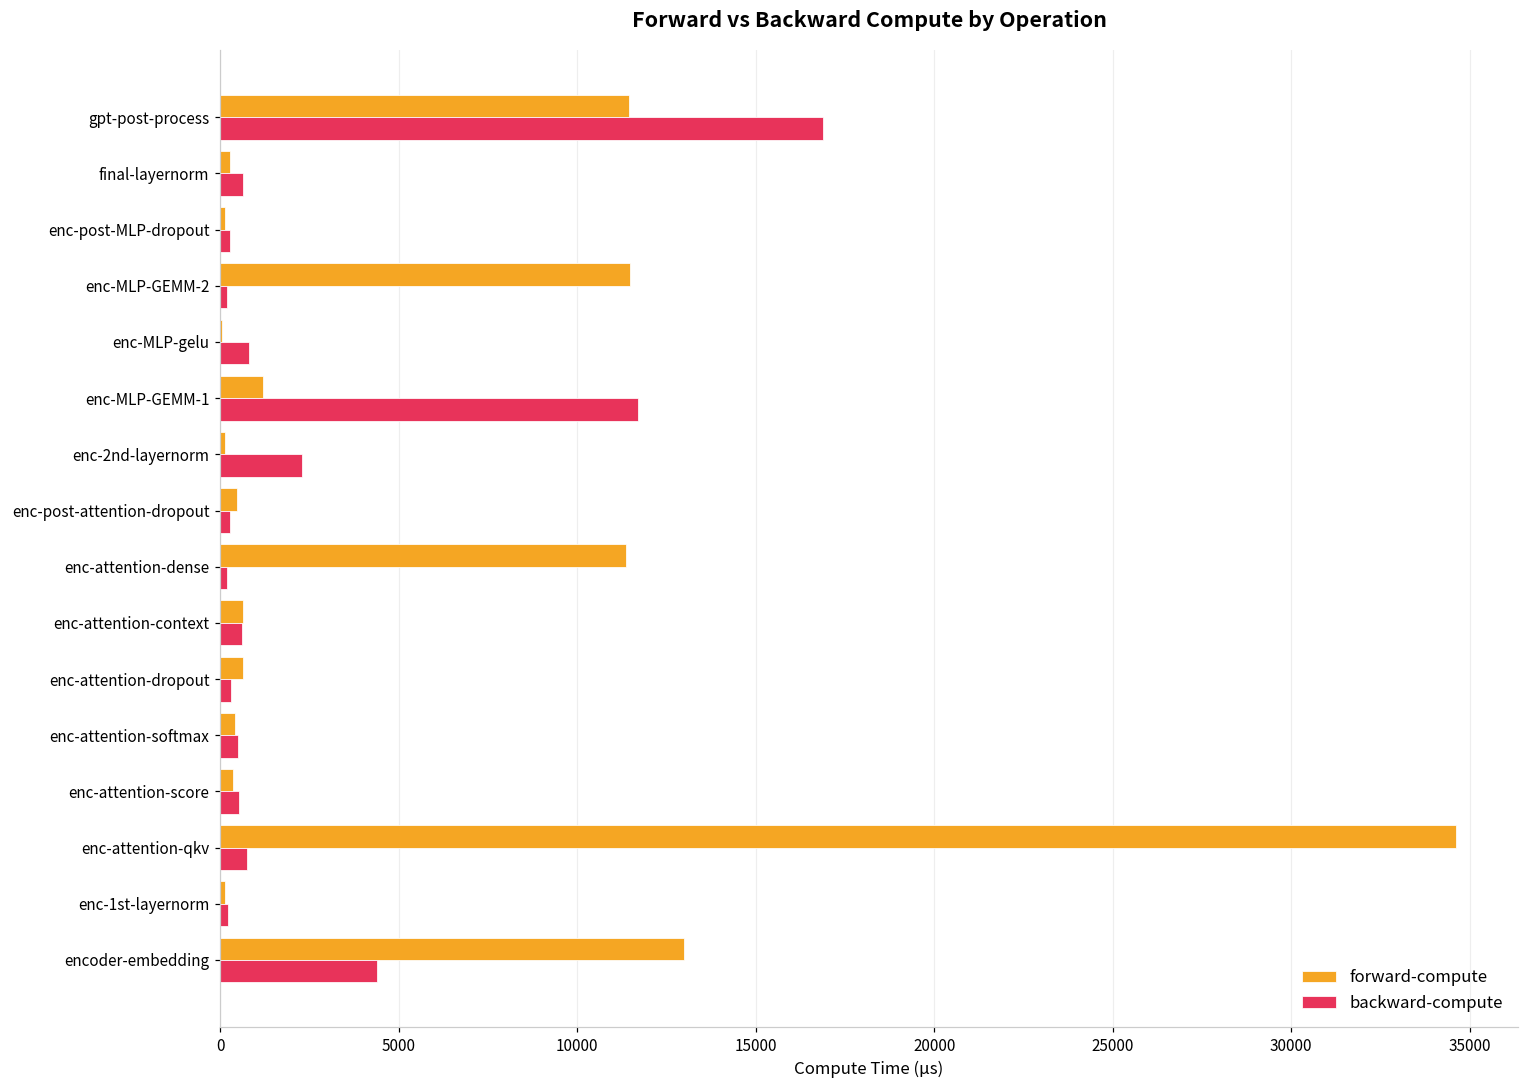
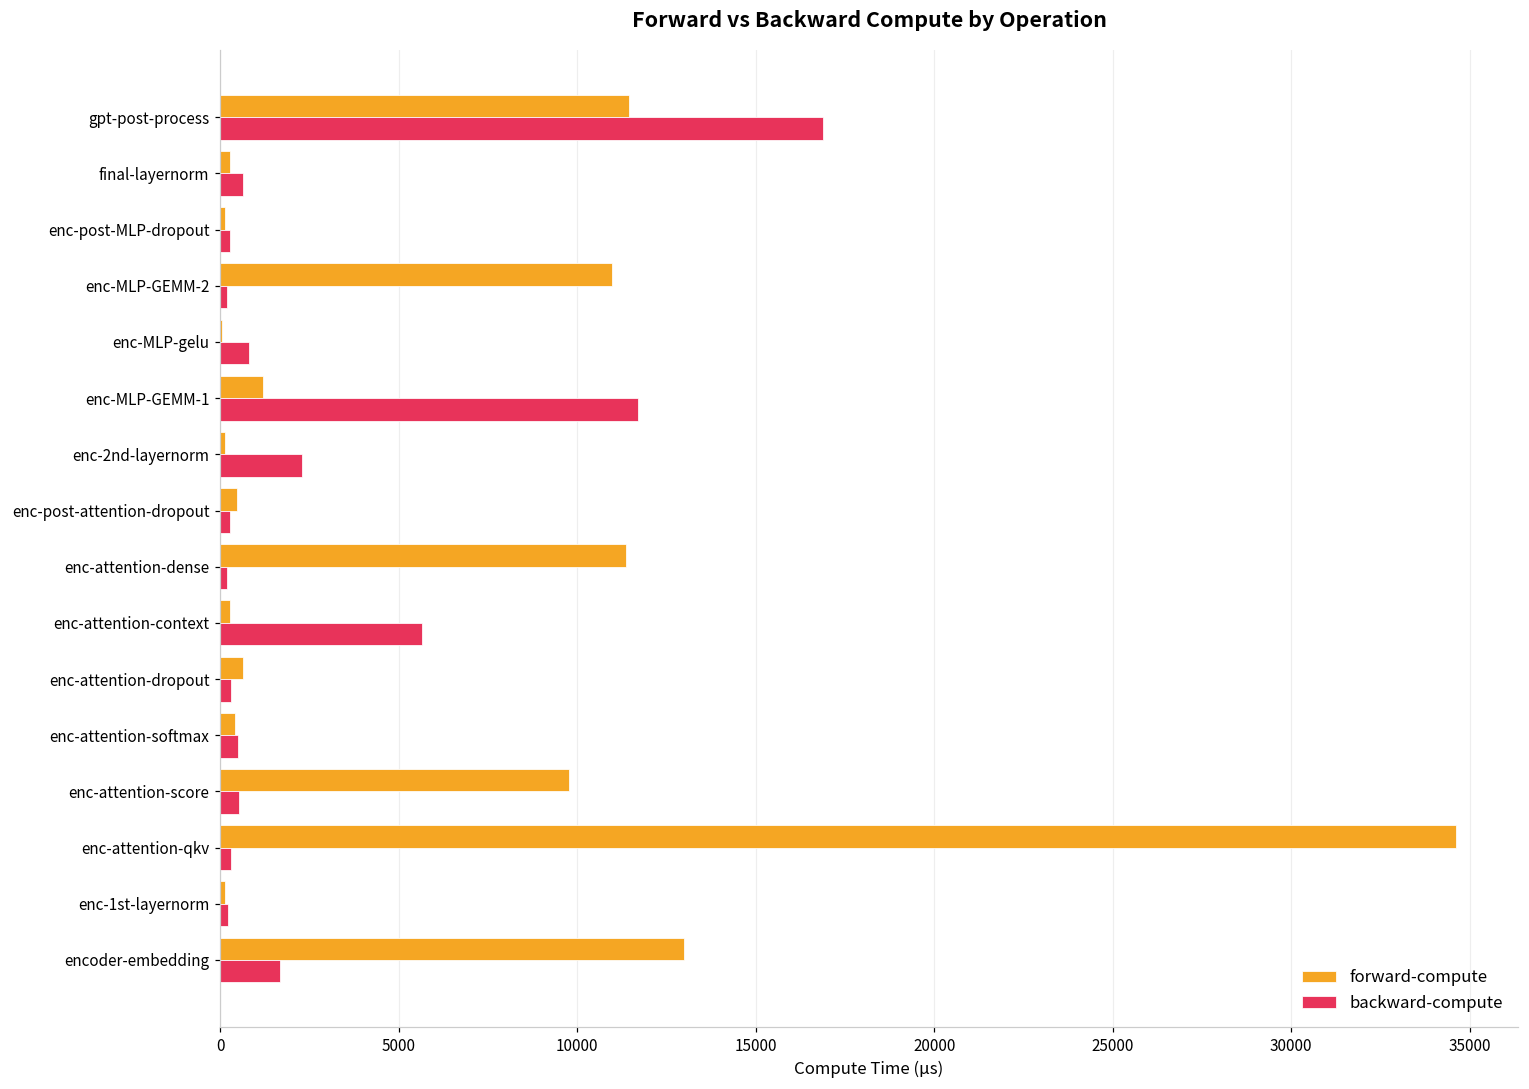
  {
    "forward-compute": {
      "gpt-post-process": 11400,
      "final-layernorm": 300,
      "enc-post-MLP-dropout": 100,
-     "enc-MLP-GEMM-2": 11500,
+     "enc-MLP-GEMM-2": 11000,
      "enc-MLP-GEMM-1": 1200,
      "enc-2nd-layernorm": 100,
      "enc-post-attention-dropout": 500,
      "enc-attention-dense": 11400,
-     "enc-attention-context": 600,
+     "enc-attention-context": 300,
      "enc-attention-dropout": 700,
      "enc-attention-softmax": 400,
-     "enc-attention-score": 400,
+     "enc-attention-score": 9800,
      "enc-attention-qkv": 34600,
      "enc-1st-layernorm": 100,
      "encoder-embedding": 13000
    },
    "backward-compute": {
      "gpt-post-process": 16900,
      "final-layernorm": 600,
      "enc-post-MLP-dropout": 300,
      "enc-MLP-GEMM-2": 200,
      "enc-MLP-gelu": 800,
      "enc-MLP-GEMM-1": 11700,
      "enc-2nd-layernorm": 2300,
      "enc-post-attention-dropout": 300,
      "enc-attention-dense": 200,
-     "enc-attention-context": 600,
+     "enc-attention-context": 5700,
      "enc-attention-dropout": 300,
      "enc-attention-softmax": 500,
      "enc-attention-score": 500,
-     "enc-attention-qkv": 800,
+     "enc-attention-qkv": 300,
      "enc-1st-layernorm": 200,
-     "encoder-embedding": 4400
+     "encoder-embedding": 1700
    }
  }
